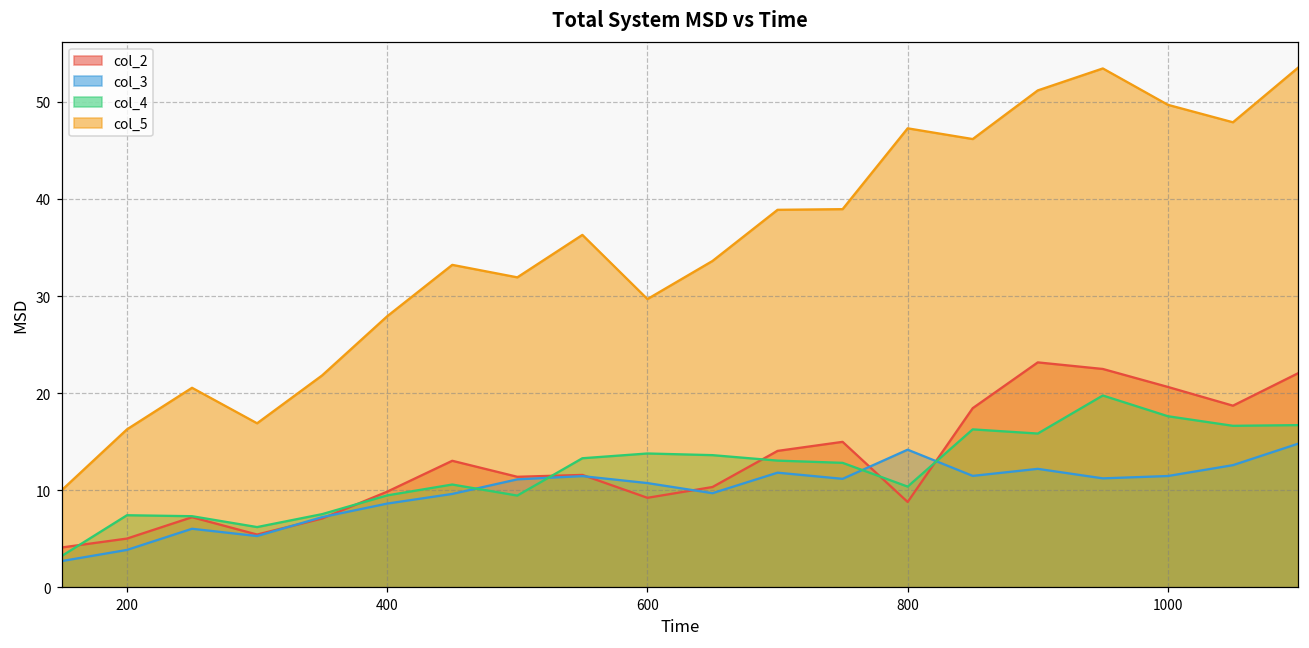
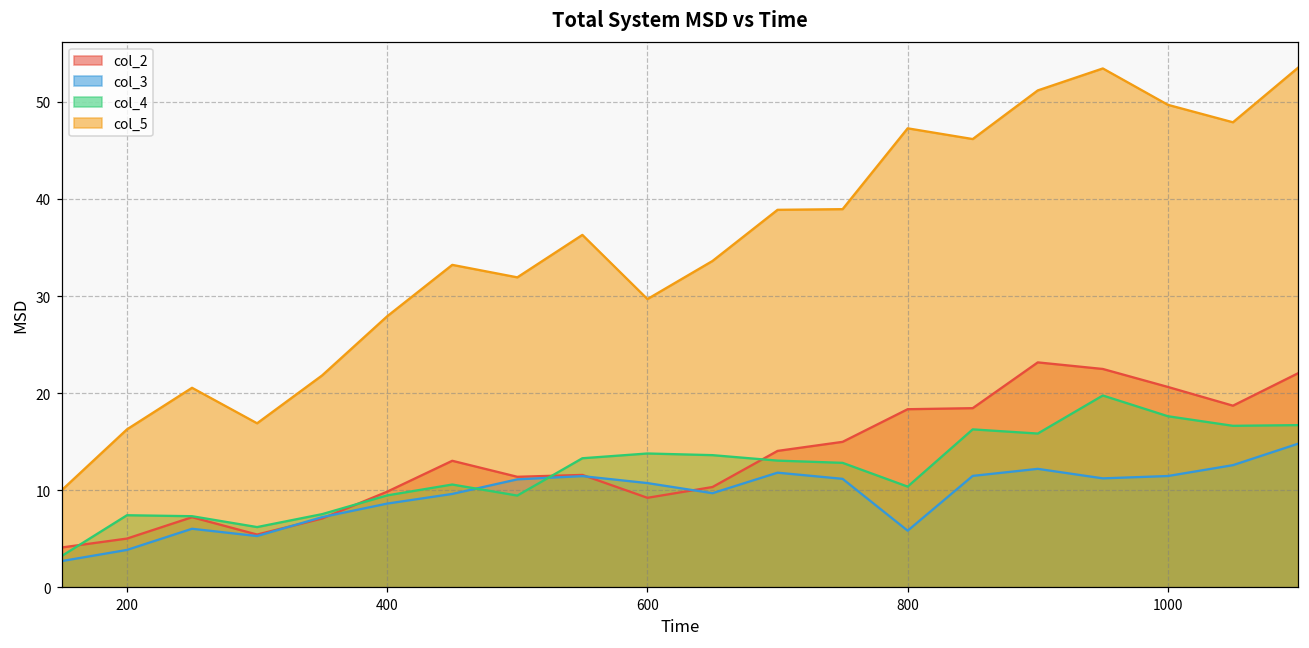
  {
    "col_2": {
      "200": 5,
      "400": 10,
      "600": 9,
-     "800": 9,
+     "800": 18,
      "1000": 21
    },
    "col_3": {
      "200": 4,
      "400": 9,
      "600": 11,
-     "800": 14,
+     "800": 6,
      "1000": 11
    },
    "col_4": {
      "200": 7,
      "400": 9,
      "600": 14,
      "800": 10,
      "1000": 18
    },
    "col_5": {
      "200": 16,
      "400": 28,
      "600": 30,
      "800": 47,
      "1000": 50
    }
  }
